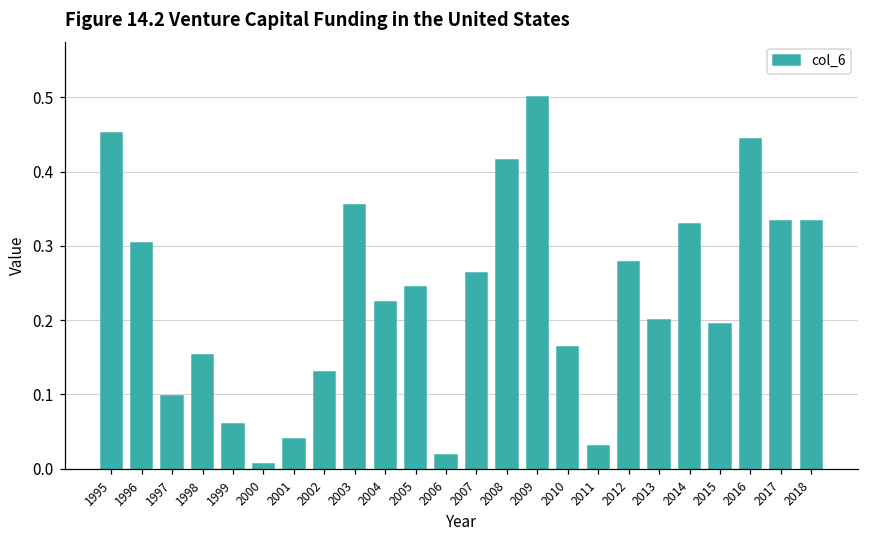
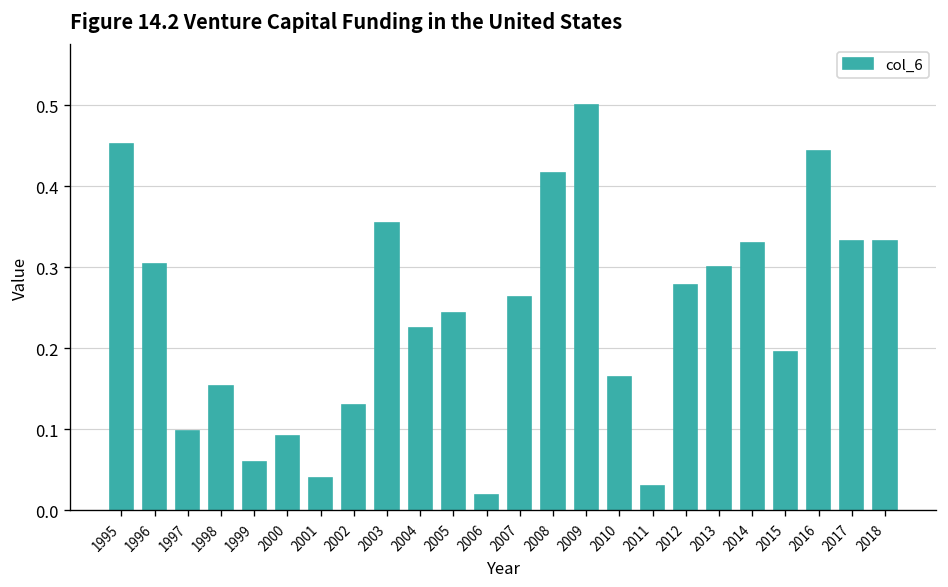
  {
    "1995": 0.45,
    "1996": 0.30,
    "1997": 0.10,
    "1998": 0.15,
    "1999": 0.06,
-   "2000": 0.01,
+   "2000": 0.09,
    "2001": 0.04,
    "2002": 0.13,
    "2003": 0.36,
    "2004": 0.23,
    "2005": 0.24,
    "2006": 0.02,
    "2007": 0.26,
    "2008": 0.42,
    "2009": 0.50,
    "2010": 0.16,
    "2011": 0.03,
    "2012": 0.28,
-   "2013": 0.2,
+   "2013": 0.3,
    "2014": 0.33,
    "2015": 0.20,
    "2016": 0.44,
    "2017": 0.33,
    "2018": 0.33
  }
